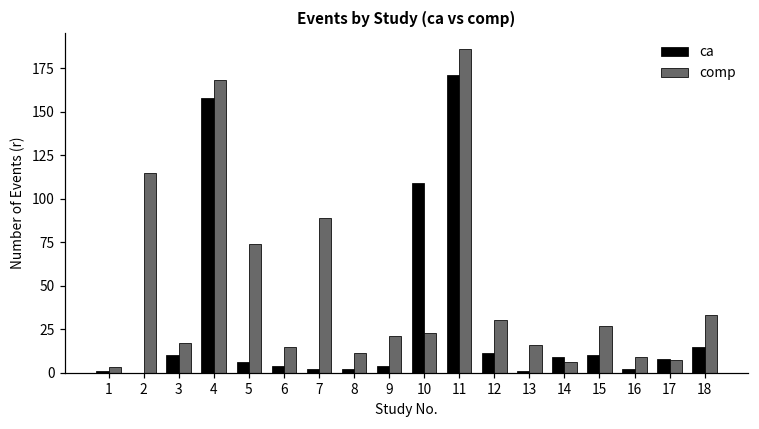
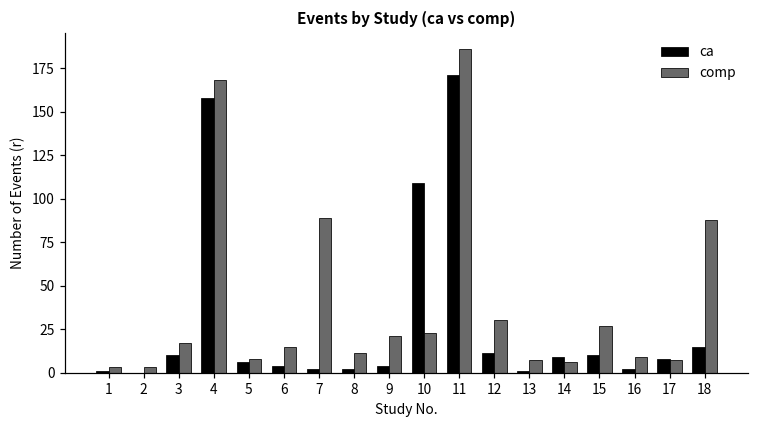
  {
    "ca": {
      "2": 0,
      "3": 10,
      "4": 158,
      "5": 6,
      "6": 4,
      "7": 2,
      "8": 2,
      "9": 4,
      "10": 109,
      "11": 171,
      "12": 11,
      "14": 9,
      "15": 10,
      "16": 2,
      "17": 8,
      "18": 15
    },
    "comp": {
      "1": 3,
-     "2": 115,
+     "2": 3,
      "3": 17,
      "4": 168,
-     "5": 74,
+     "5": 8,
      "6": 15,
      "7": 89,
      "8": 11,
      "9": 21,
      "10": 23,
      "11": 186,
      "12": 30,
-     "13": 16,
+     "13": 7,
      "14": 6,
      "15": 27,
      "16": 9,
      "17": 7,
-     "18": 33
+     "18": 88
    }
  }
